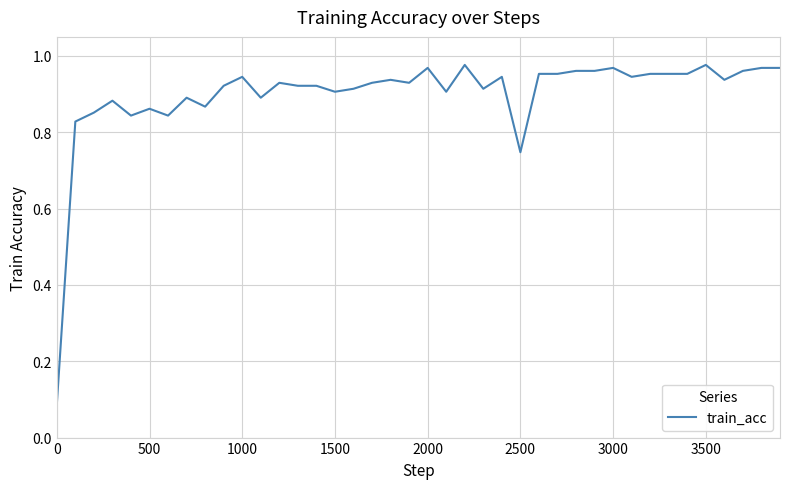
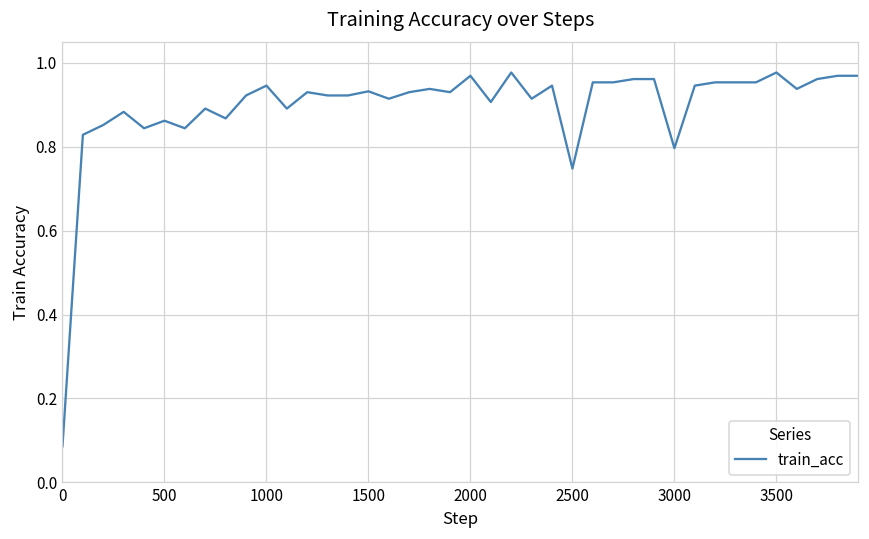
  {
    "0": 0.09,
    "500": 0.86,
    "1000": 0.95,
-   "1500": 0.91,
+   "1500": 0.93,
    "2000": 0.97,
    "2500": 0.75,
-   "3000": 0.97,
+   "3000": 0.80,
    "3500": 0.98
  }
